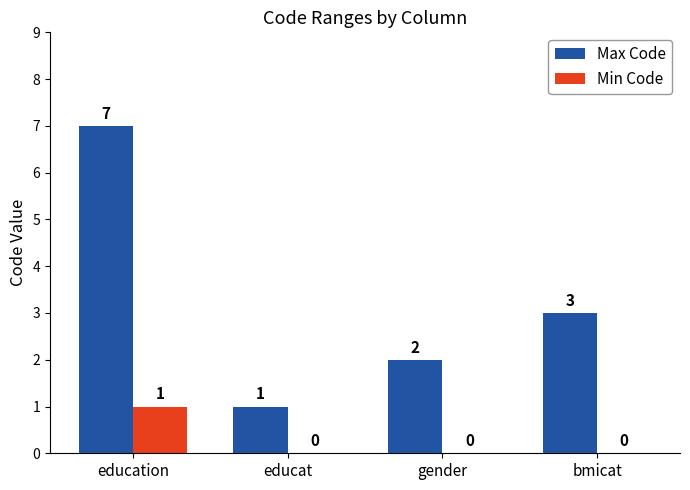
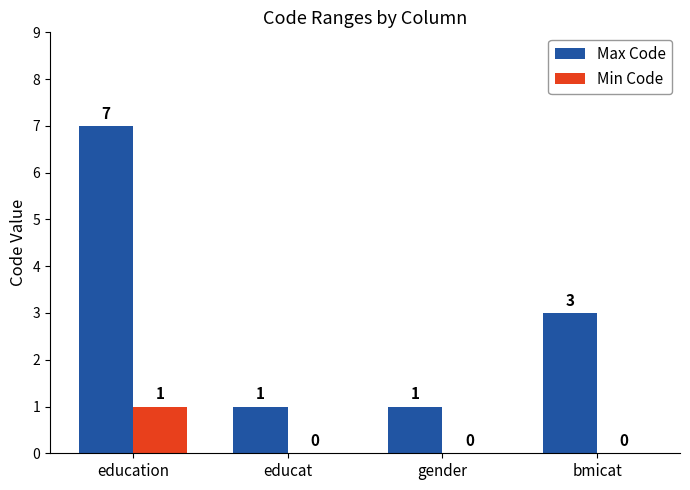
  {
    "Max Code": {
      "education": 7,
      "educat": 1,
-     "gender": 2,
+     "gender": 1,
      "bmicat": 3
    },
    "Min Code": {
      "education": 1,
      "educat": 0,
      "gender": 0,
      "bmicat": 0
    }
  }
